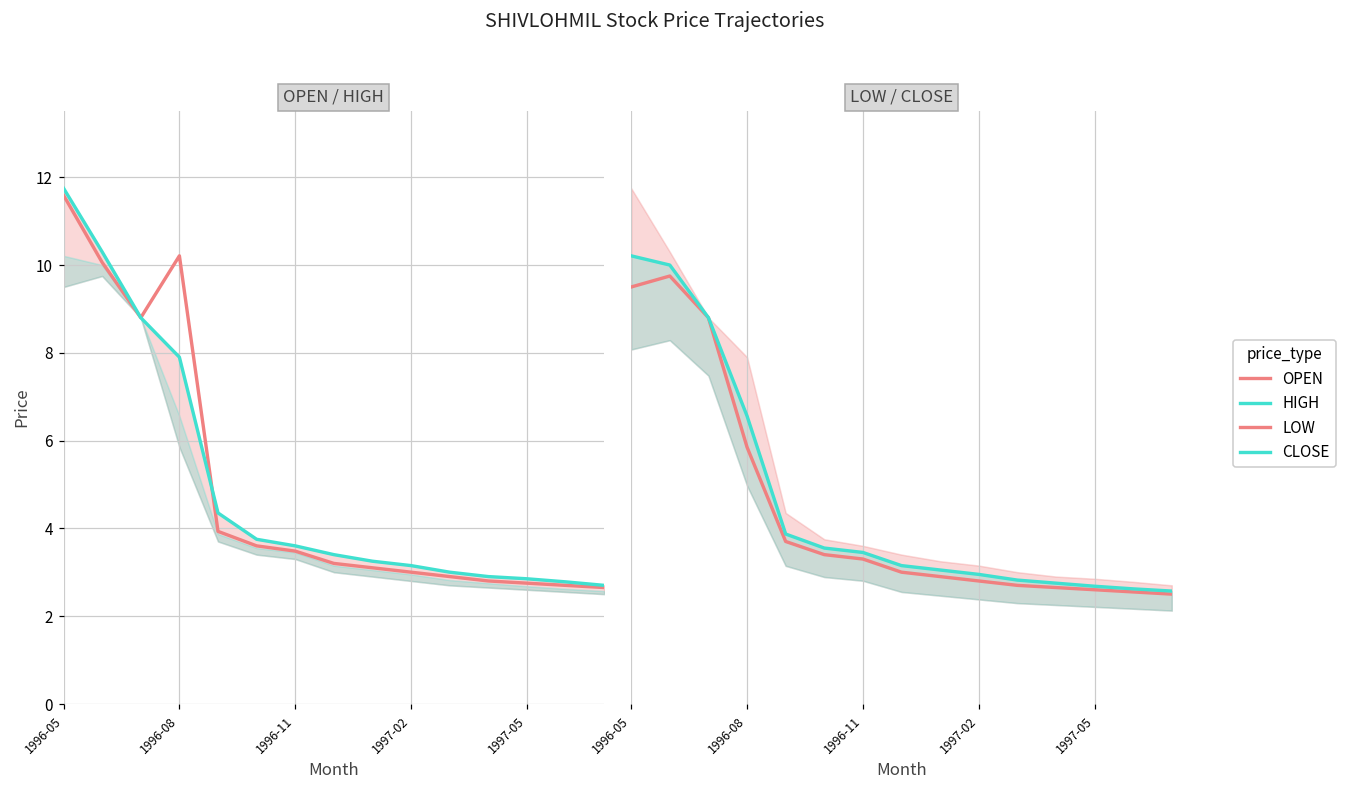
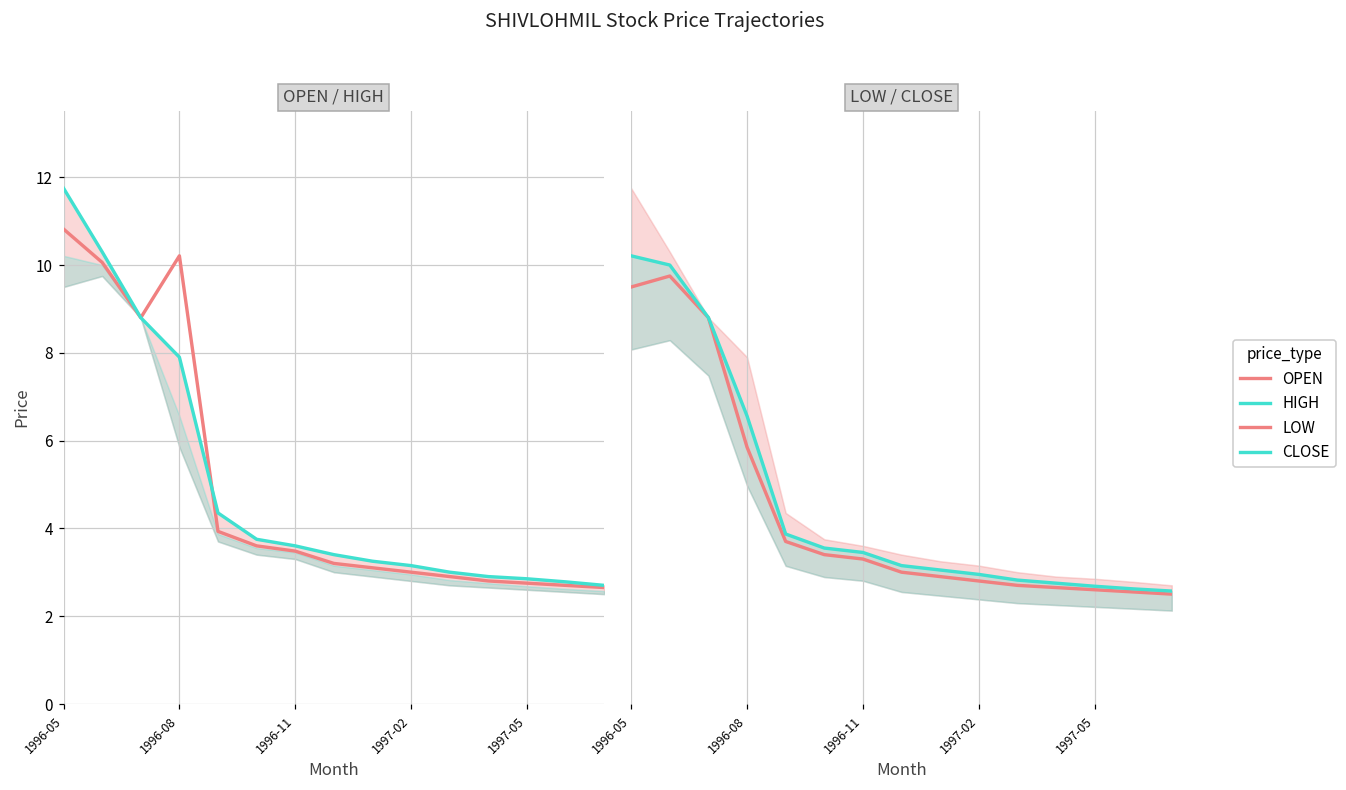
  {
    "OPEN / HIGH": {
      "OPEN": {
-       "1996-05": 11.6,
+       "1996-05": 10.8,
        "1996-08": 10.2,
        "1997-05": 2.8
      }
    }
  }
